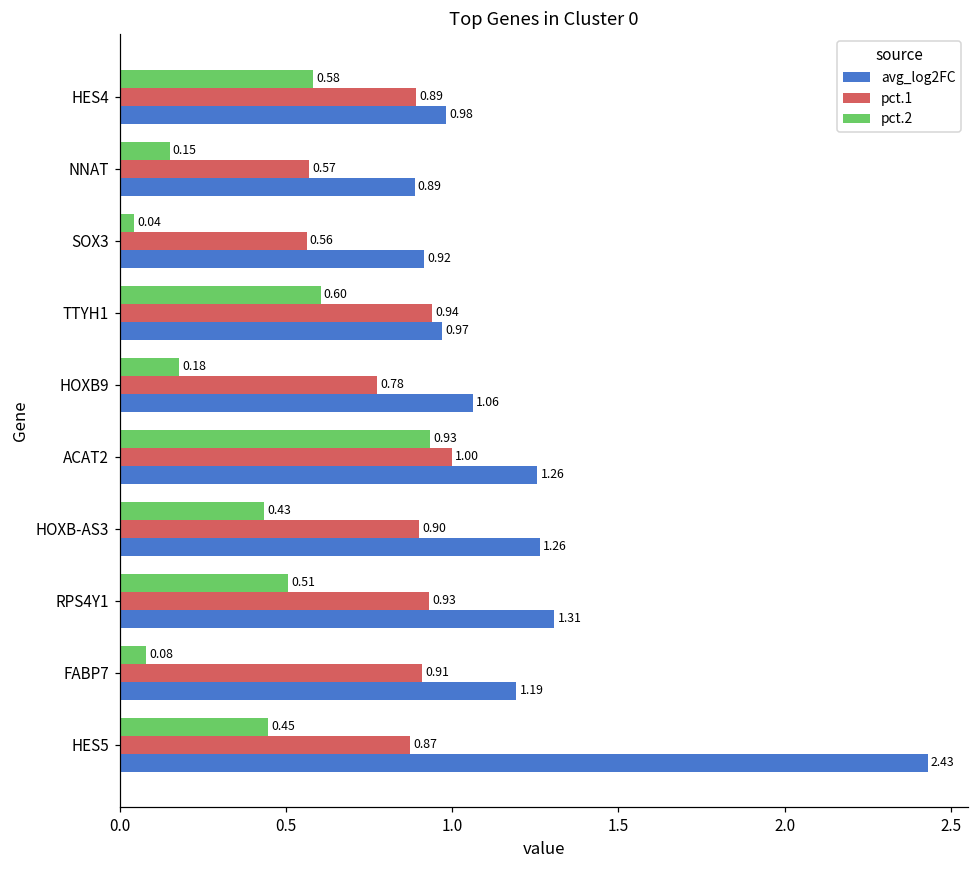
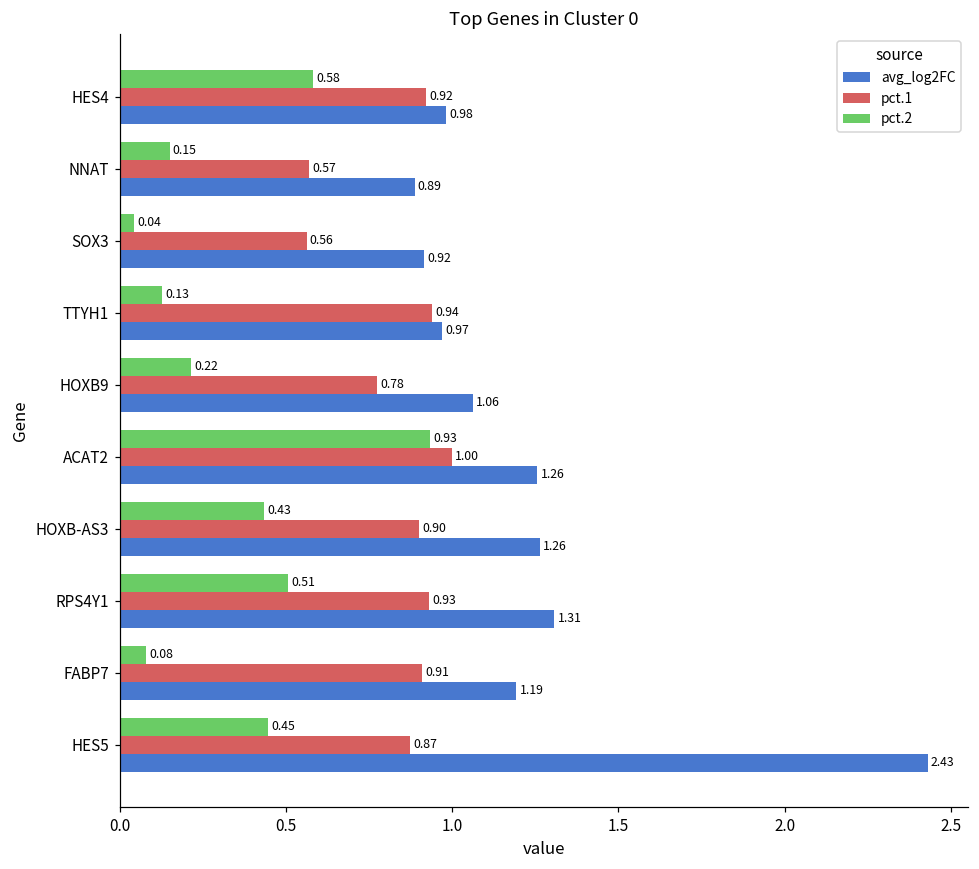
  {
    "avg_log2FC": {
      "HES4": 0.98,
      "NNAT": 0.89,
      "SOX3": 0.92,
      "TTYH1": 0.97,
      "HOXB9": 1.06,
      "ACAT2": 1.26,
      "HOXB-AS3": 1.26,
      "RPS4Y1": 1.31,
      "FABP7": 1.19,
      "HES5": 2.43
    },
    "pct.1": {
-     "HES4": 0.89,
+     "HES4": 0.92,
      "NNAT": 0.57,
      "SOX3": 0.56,
      "TTYH1": 0.94,
      "HOXB9": 0.78,
      "ACAT2": 1.00,
      "HOXB-AS3": 0.90,
      "RPS4Y1": 0.93,
      "FABP7": 0.91,
      "HES5": 0.87
    },
    "pct.2": {
      "HES4": 0.58,
      "NNAT": 0.15,
      "SOX3": 0.04,
-     "TTYH1": 0.60,
-     "HOXB9": 0.18,
+     "TTYH1": 0.13,
+     "HOXB9": 0.22,
      "ACAT2": 0.93,
      "HOXB-AS3": 0.43,
      "RPS4Y1": 0.51,
      "FABP7": 0.08,
      "HES5": 0.45
    }
  }
